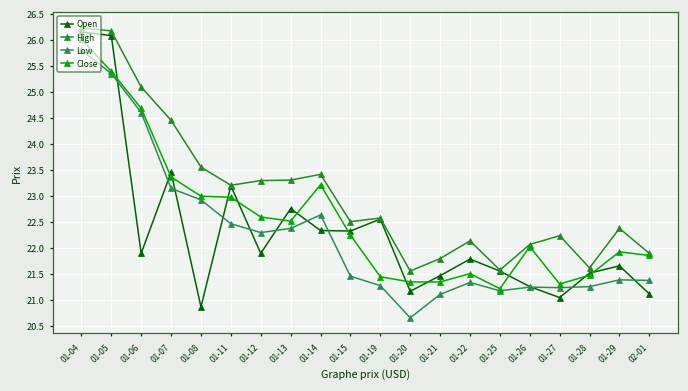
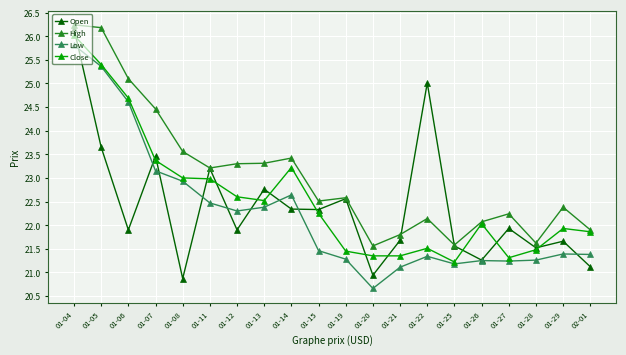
  {
    "Open": {
-     "01-05": 26.1,
+     "01-05": 23.7,
      "01-06": 21.9,
      "01-07": 23.5,
      "01-08": 20.9,
      "01-12": 21.9,
      "01-13": 22.8,
      "01-14": 22.3,
      "01-15": 22.3,
-     "01-20": 21.2,
-     "01-21": 21.5,
-     "01-22": 21.8,
-     "01-27": 21.1,
+     "01-20": 20.9,
+     "01-21": 21.7,
+     "01-22": 25.0,
+     "01-27": 21.9,
      "01-29": 21.7,
      "02-01": 21.1
    }
  }
